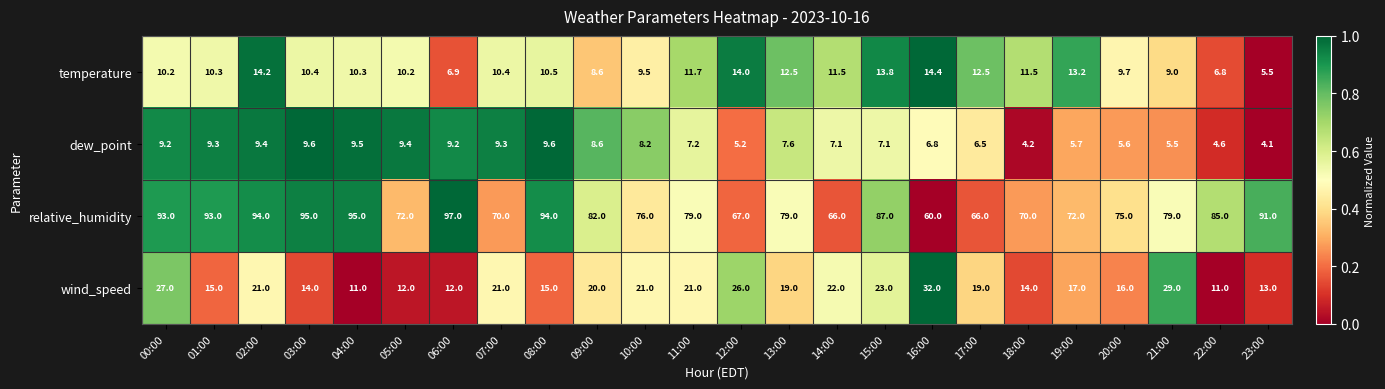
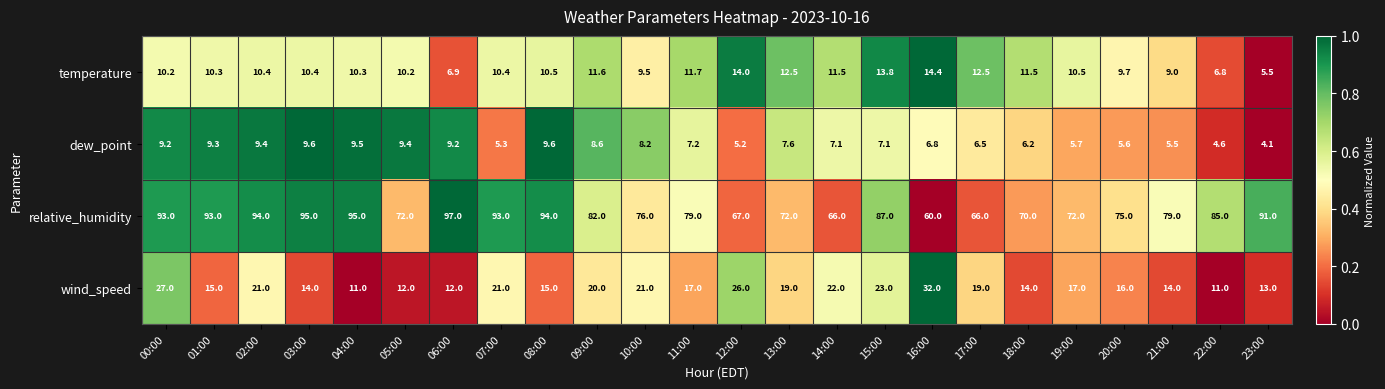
  {
    "temperature": {
      "00:00": 10.2,
      "01:00": 10.3,
-     "02:00": 14.2,
+     "02:00": 10.4,
      "03:00": 10.4,
      "04:00": 10.3,
      "05:00": 10.2,
      "06:00": 6.9,
      "07:00": 10.4,
      "08:00": 10.5,
-     "09:00": 8.6,
+     "09:00": 11.6,
      "10:00": 9.5,
      "11:00": 11.7,
      "12:00": 14.0,
      "13:00": 12.5,
      "14:00": 11.5,
      "15:00": 13.8,
      "16:00": 14.4,
      "17:00": 12.5,
      "18:00": 11.5,
-     "19:00": 13.2,
+     "19:00": 10.5,
      "20:00": 9.7,
      "21:00": 9.0,
      "22:00": 6.8,
      "23:00": 5.5
    },
    "dew_point": {
      "00:00": 9.2,
      "01:00": 9.3,
      "02:00": 9.4,
      "03:00": 9.6,
      "04:00": 9.5,
      "05:00": 9.4,
      "06:00": 9.2,
-     "07:00": 9.3,
+     "07:00": 5.3,
      "08:00": 9.6,
      "09:00": 8.6,
      "10:00": 8.2,
      "11:00": 7.2,
      "12:00": 5.2,
      "13:00": 7.6,
      "14:00": 7.1,
      "15:00": 7.1,
      "16:00": 6.8,
      "17:00": 6.5,
-     "18:00": 4.2,
+     "18:00": 6.2,
      "19:00": 5.7,
      "20:00": 5.6,
      "21:00": 5.5,
      "22:00": 4.6,
      "23:00": 4.1
    },
    "relative_humidity": {
      "00:00": 93.0,
      "01:00": 93.0,
      "02:00": 94.0,
      "03:00": 95.0,
      "04:00": 95.0,
      "05:00": 72.0,
      "06:00": 97.0,
-     "07:00": 70.0,
+     "07:00": 93.0,
      "08:00": 94.0,
      "09:00": 82.0,
      "10:00": 76.0,
      "11:00": 79.0,
      "12:00": 67.0,
-     "13:00": 79.0,
+     "13:00": 72.0,
      "14:00": 66.0,
      "15:00": 87.0,
      "16:00": 60.0,
      "17:00": 66.0,
      "18:00": 70.0,
      "19:00": 72.0,
      "20:00": 75.0,
      "21:00": 79.0,
      "22:00": 85.0,
      "23:00": 91.0
    },
    "wind_speed": {
      "00:00": 27.0,
      "01:00": 15.0,
      "02:00": 21.0,
      "03:00": 14.0,
      "04:00": 11.0,
      "05:00": 12.0,
      "06:00": 12.0,
      "07:00": 21.0,
      "08:00": 15.0,
      "09:00": 20.0,
      "10:00": 21.0,
-     "11:00": 21.0,
+     "11:00": 17.0,
      "12:00": 26.0,
      "13:00": 19.0,
      "14:00": 22.0,
      "15:00": 23.0,
      "16:00": 32.0,
      "17:00": 19.0,
      "18:00": 14.0,
      "19:00": 17.0,
      "20:00": 16.0,
-     "21:00": 29.0,
+     "21:00": 14.0,
      "22:00": 11.0,
      "23:00": 13.0
    }
  }
